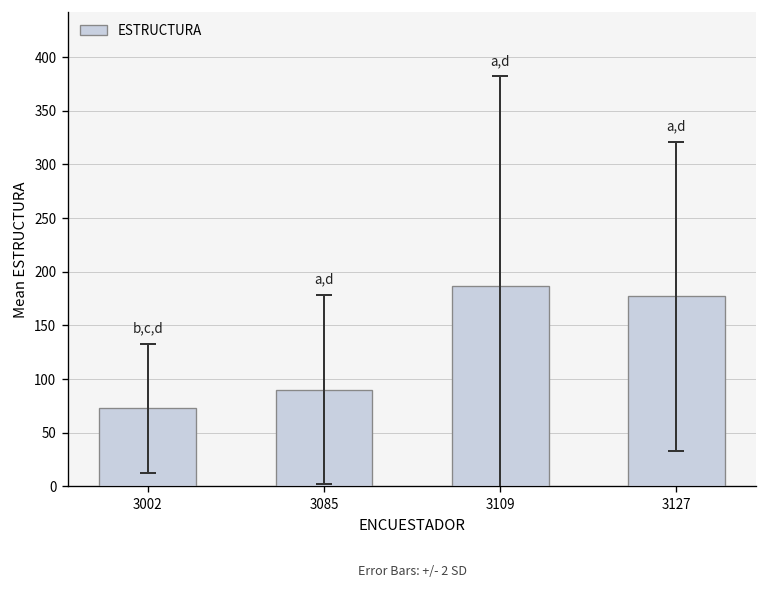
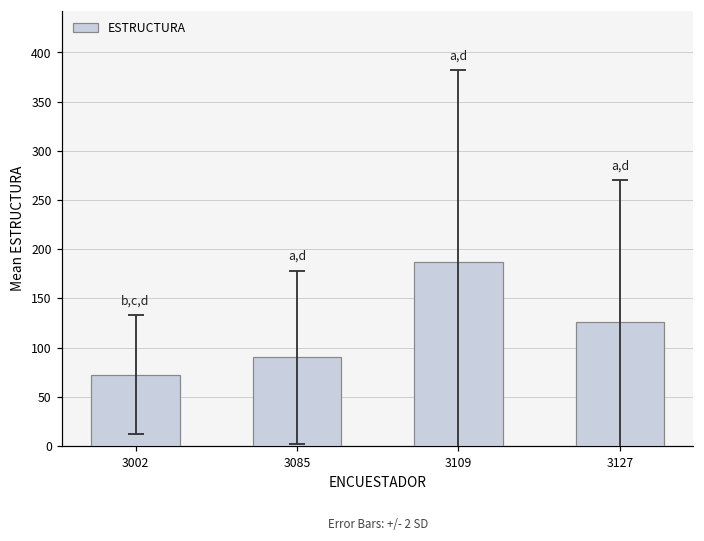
  {
    "ESTRUCTURA": {
      "3002": 70,
      "3085": 90,
      "3109": 190,
-     "3127": 180
+     "3127": 130
    }
  }
